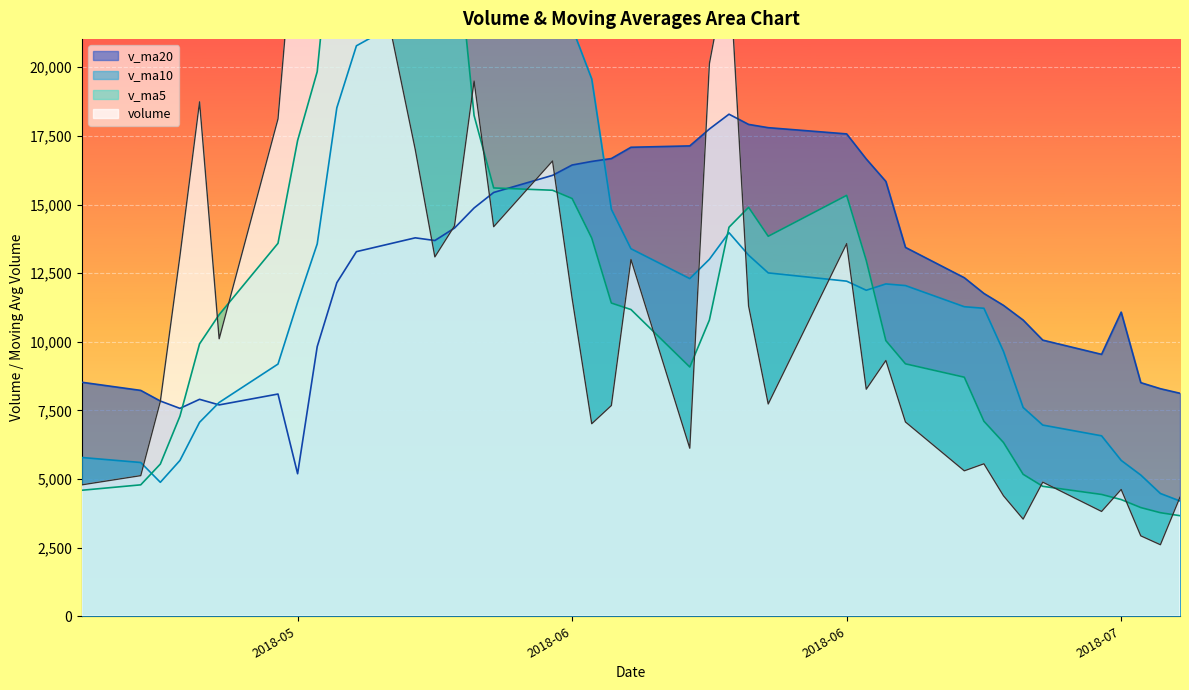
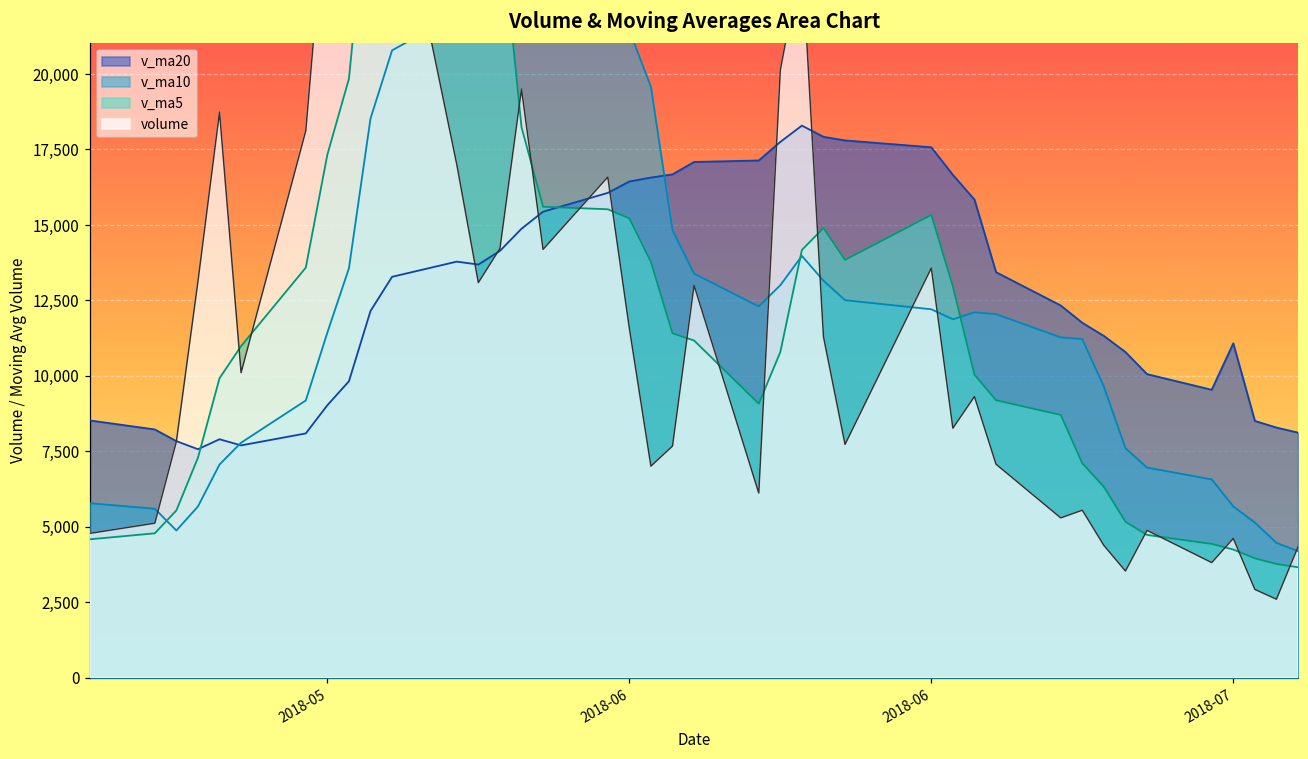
  {
    "v_ma20": {
-     "2018-05": "5,200",
+     "2018-05": "9,000",
      "2018-07": "11,100"
    },
    "volume": {
      "2018-07": "4,600"
    }
  }
